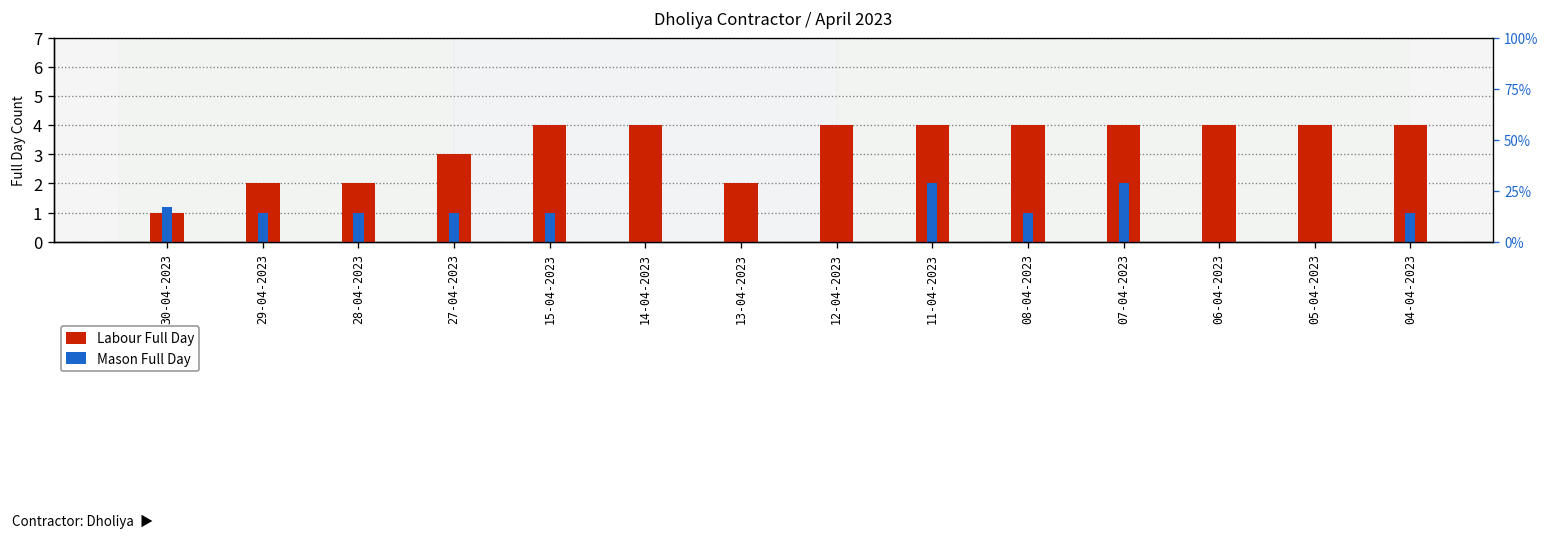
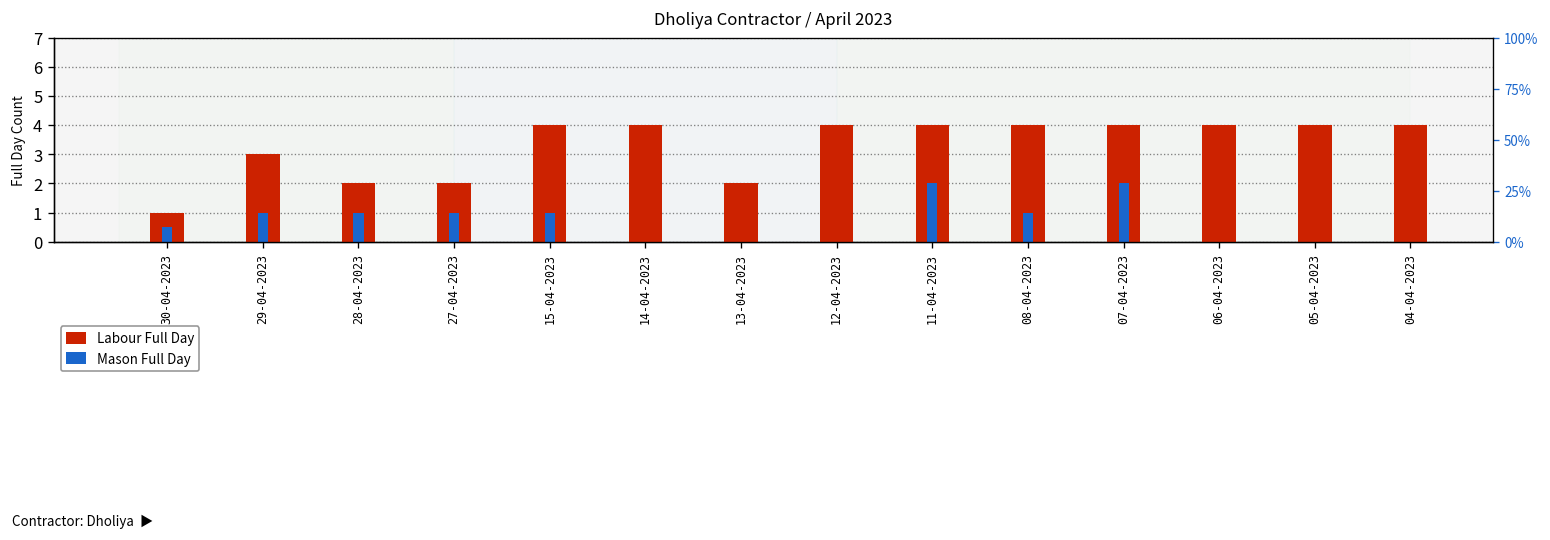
  {
    "Labour Full Day": {
-     "29-04-2023": 2,
+     "29-04-2023": 3,
      "28-04-2023": 2,
-     "27-04-2023": 3,
+     "27-04-2023": 2,
      "15-04-2023": 4,
      "14-04-2023": 4,
      "13-04-2023": 2,
      "12-04-2023": 4,
      "11-04-2023": 4,
      "08-04-2023": 4,
      "07-04-2023": 4,
      "06-04-2023": 4,
      "05-04-2023": 4,
      "04-04-2023": 4
    },
    "Mason Full Day": {
-     "30-04-2023": 1.2,
+     "30-04-2023": 0.5,
      "14-04-2023": 0.0,
      "13-04-2023": 0.0,
      "12-04-2023": 0.0,
      "06-04-2023": 0.0,
      "05-04-2023": 0.0,
-     "04-04-2023": 1
+     "04-04-2023": 0
    }
  }
